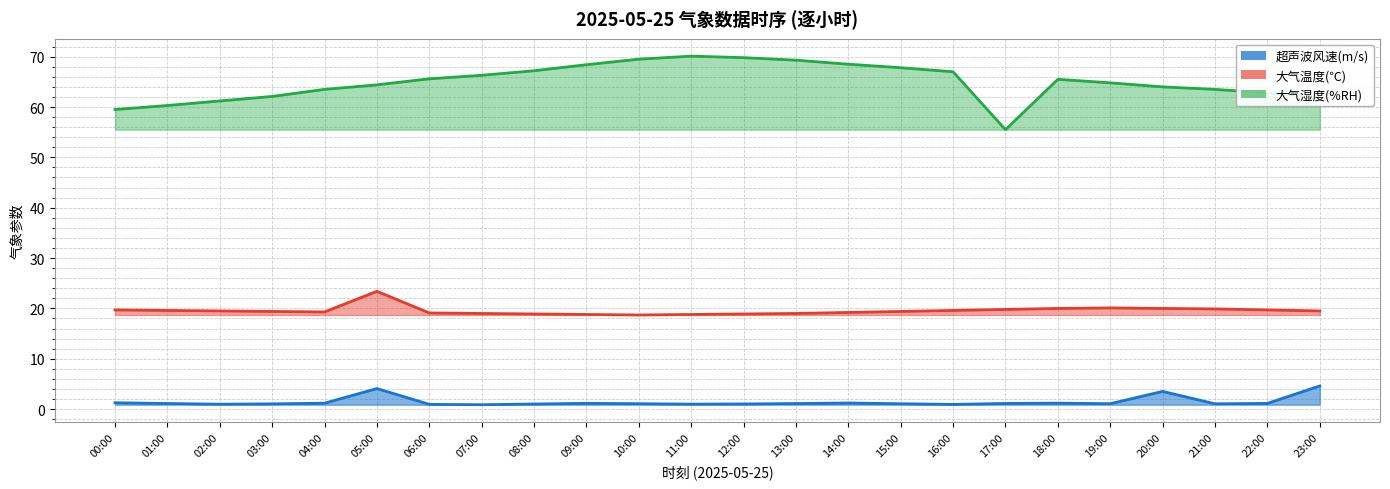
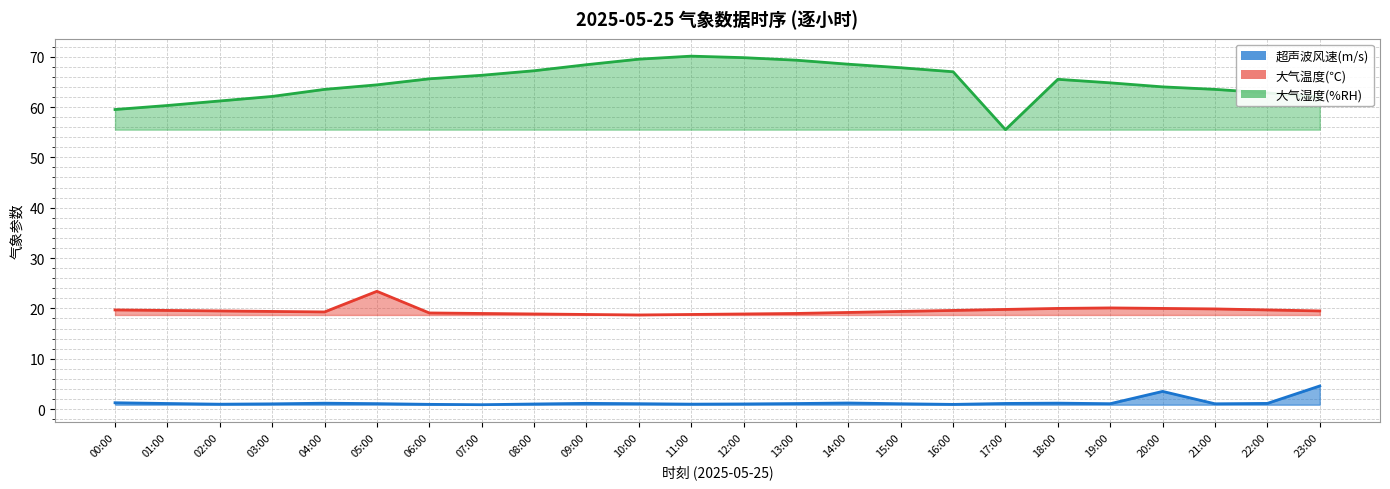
  {
    "超声波风速(m/s)": {
      "00:00": 1,
      "01:00": 1,
      "02:00": 1,
      "03:00": 1,
      "04:00": 1,
-     "05:00": 4,
+     "05:00": 1,
      "06:00": 1,
      "07:00": 1,
      "08:00": 1,
      "09:00": 1,
      "10:00": 1,
      "11:00": 1,
      "12:00": 1,
      "13:00": 1,
      "14:00": 1,
      "15:00": 1,
      "16:00": 1,
      "17:00": 1,
      "18:00": 1,
      "19:00": 1,
      "20:00": 4,
      "21:00": 1,
      "22:00": 1,
      "23:00": 5
    },
    "大气温度(℃)": {
      "00:00": 20,
      "01:00": 20,
      "02:00": 20,
      "03:00": 19,
      "04:00": 19,
      "05:00": 23,
      "06:00": 19,
      "07:00": 19,
      "08:00": 19,
      "09:00": 19,
      "10:00": 19,
      "11:00": 19,
      "12:00": 19,
      "13:00": 19,
      "14:00": 19,
      "15:00": 19,
      "16:00": 20,
      "17:00": 20,
      "18:00": 20,
      "19:00": 20,
      "20:00": 20,
      "21:00": 20,
      "22:00": 20,
      "23:00": 20
    },
    "大气湿度(%RH)": {
      "00:00": 60,
      "01:00": 60,
      "02:00": 61,
      "03:00": 62,
      "04:00": 64,
      "05:00": 64,
      "06:00": 66,
      "07:00": 66,
      "08:00": 67,
      "09:00": 68,
      "10:00": 70,
      "11:00": 70,
      "12:00": 70,
      "13:00": 69,
      "14:00": 69,
      "15:00": 68,
      "16:00": 67,
      "17:00": 56,
      "18:00": 66,
      "19:00": 65,
      "20:00": 64,
      "21:00": 64
    }
  }
